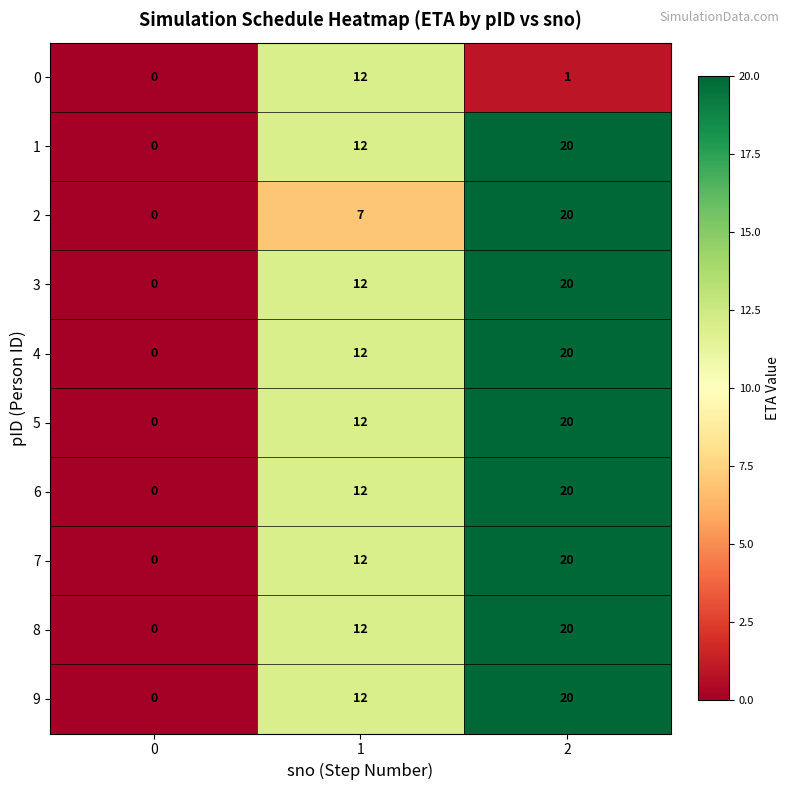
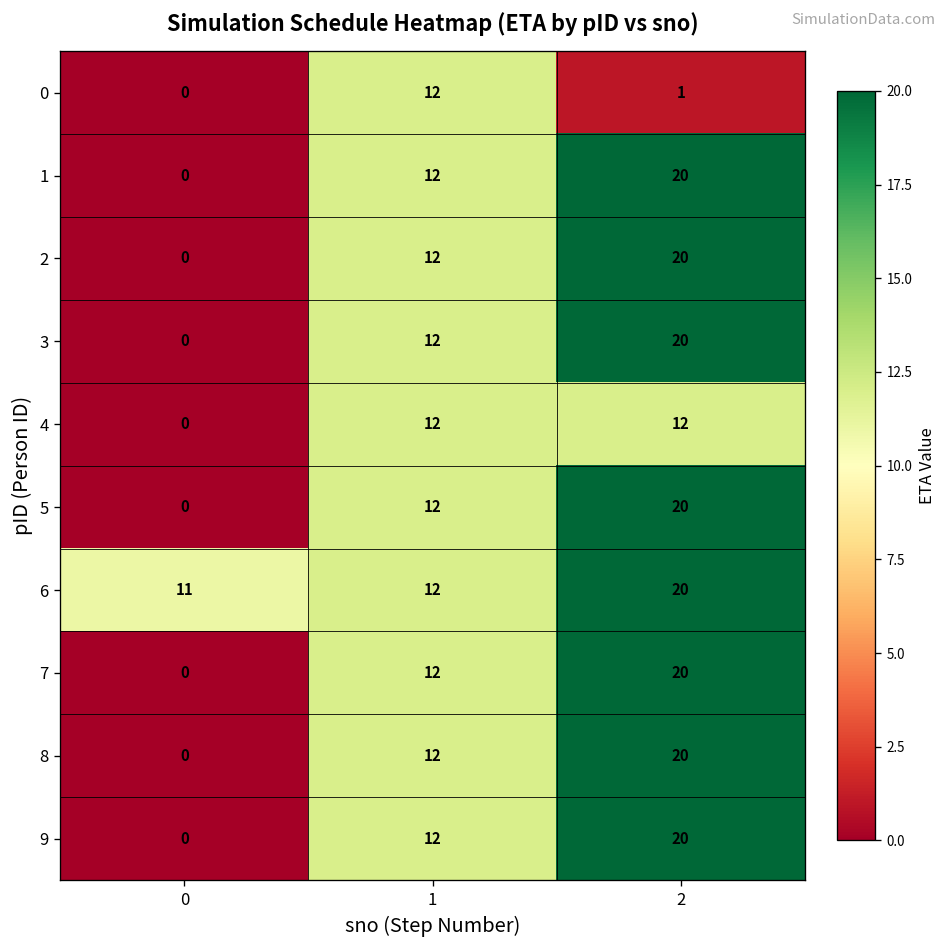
  {
    "0": {
      "0": 0,
      "1": 12,
      "2": 1
    },
    "1": {
      "0": 0,
      "1": 12,
      "2": 20
    },
    "2": {
      "0": 0,
-     "1": 7,
+     "1": 12,
      "2": 20
    },
    "3": {
      "0": 0,
      "1": 12,
      "2": 20
    },
    "4": {
      "0": 0,
      "1": 12,
-     "2": 20
+     "2": 12
    },
    "5": {
      "0": 0,
      "1": 12,
      "2": 20
    },
    "6": {
-     "0": 0,
+     "0": 11,
      "1": 12,
      "2": 20
    },
    "7": {
      "0": 0,
      "1": 12,
      "2": 20
    },
    "8": {
      "0": 0,
      "1": 12,
      "2": 20
    },
    "9": {
      "0": 0,
      "1": 12,
      "2": 20
    }
  }
